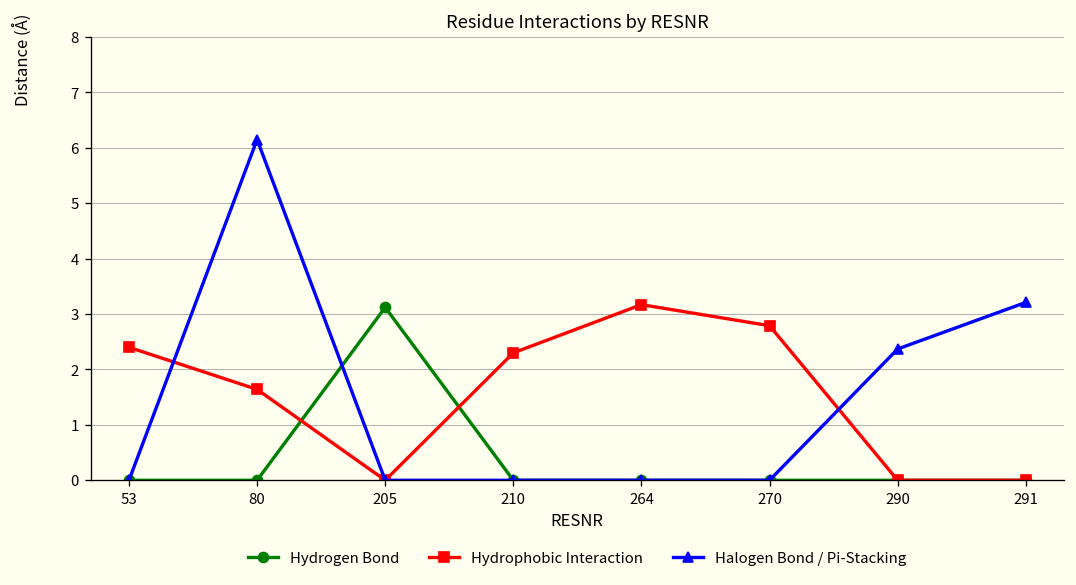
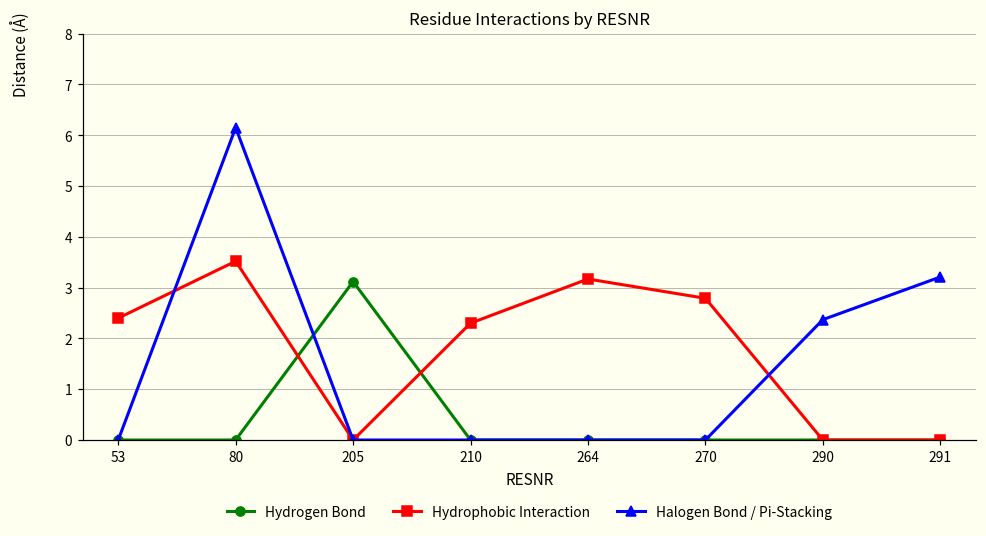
  {
    "Hydrogen Bond": {
      "80": 0.0,
      "205": 3.1
    },
    "Hydrophobic Interaction": {
      "53": 2.4,
-     "80": 1.6,
+     "80": 3.5,
      "210": 2.3,
      "264": 3.2,
      "270": 2.8
    },
    "Halogen Bond / Pi-Stacking": {
      "80": 6.2,
      "290": 2.4,
      "291": 3.2
    }
  }
